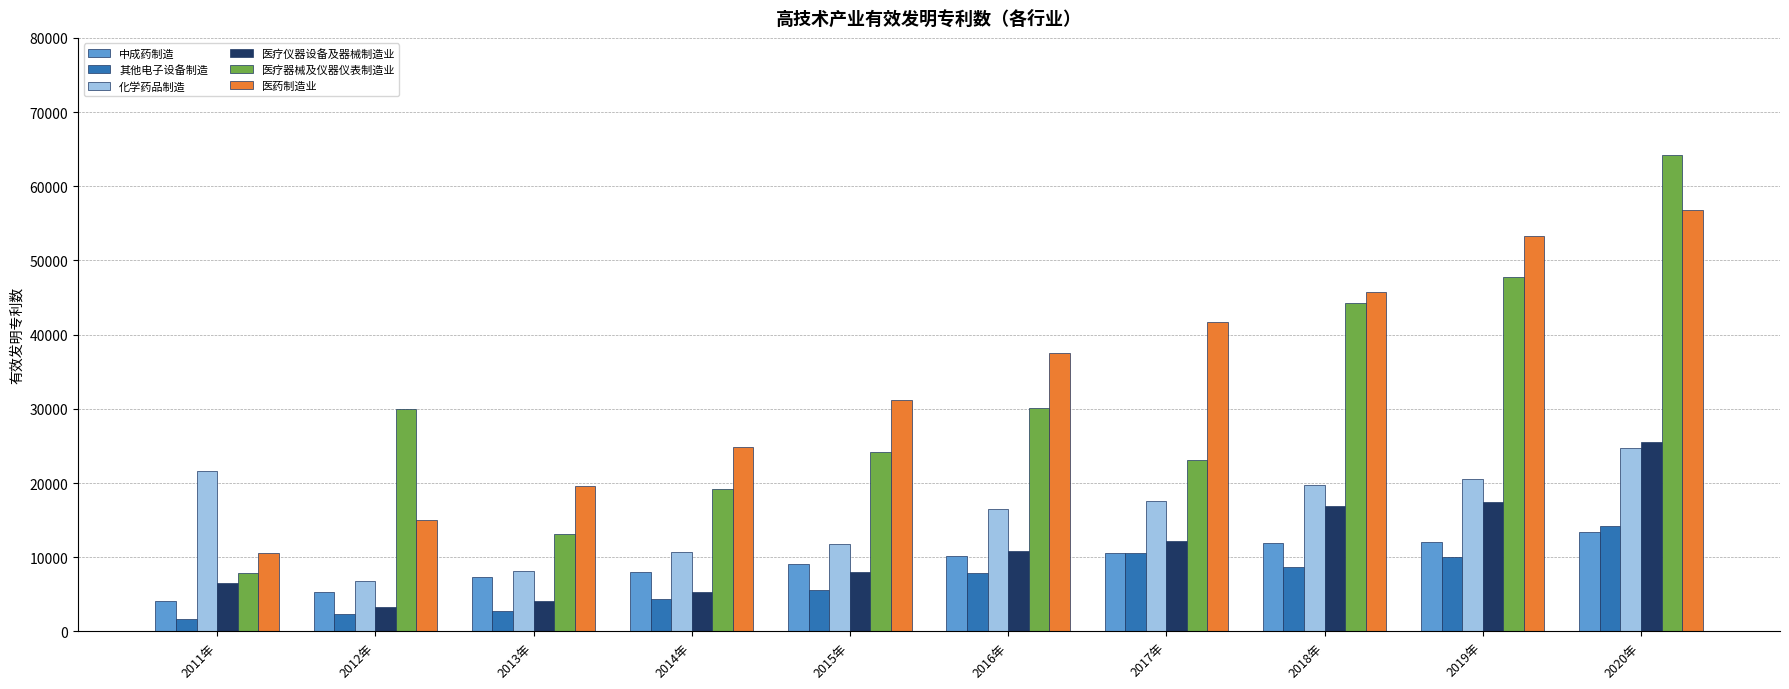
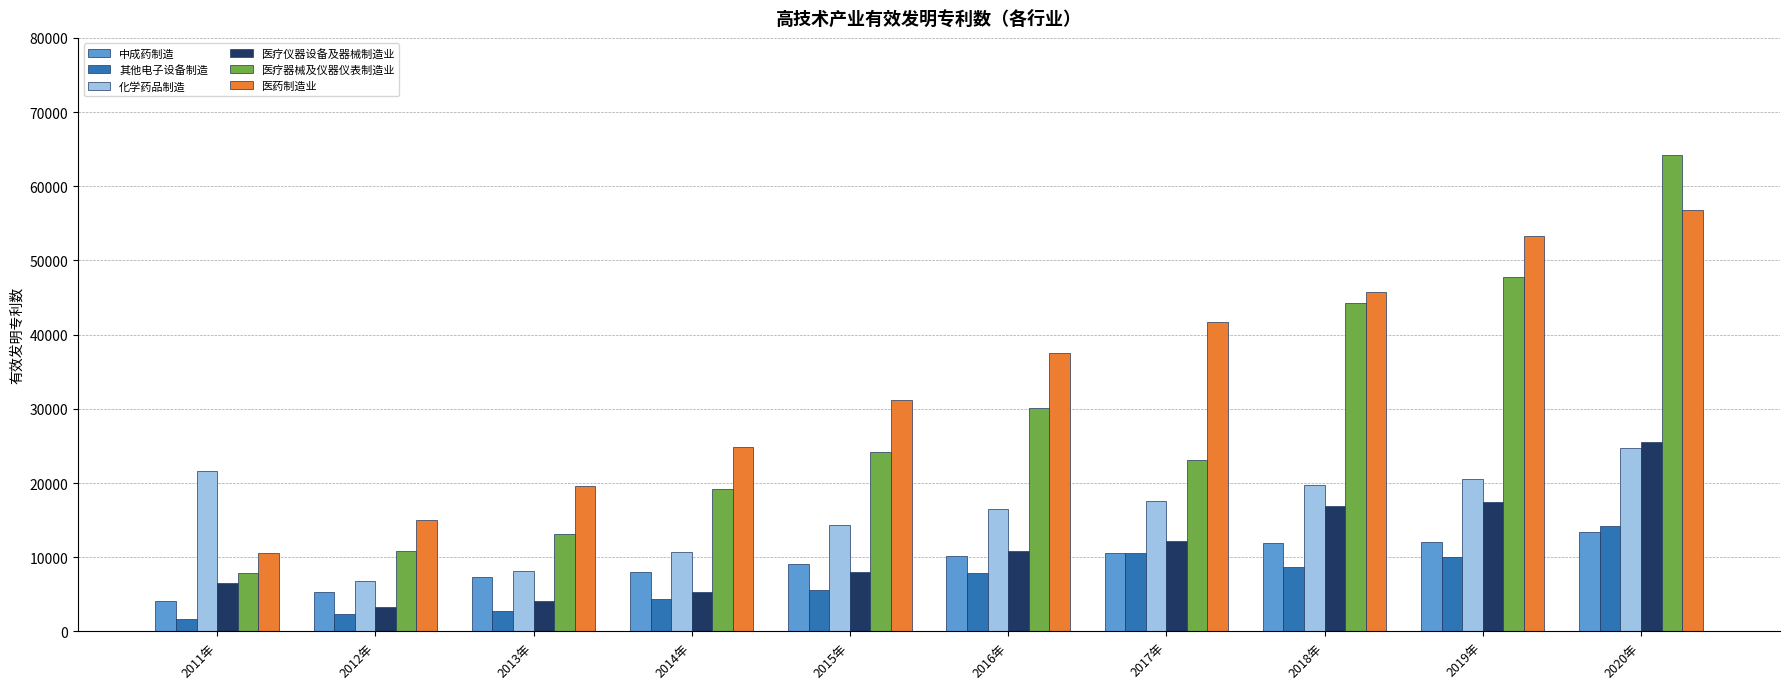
  {
    "中成药制造": {
      "2011年": 4000,
      "2012年": 5000,
      "2013年": 7000,
      "2014年": 8000,
      "2015年": 9000,
      "2016年": 10000,
      "2017年": 11000,
      "2018年": 12000,
      "2019年": 12000,
      "2020年": 13000
    },
    "其他电子设备制造": {
      "2011年": 2000,
      "2012年": 2000,
      "2013年": 3000,
      "2014年": 4000,
      "2015年": 6000,
      "2016年": 8000,
      "2017年": 11000,
      "2018年": 9000,
      "2019年": 10000,
      "2020年": 14000
    },
    "化学药品制造": {
      "2011年": 22000,
      "2012年": 7000,
      "2013年": 8000,
      "2014年": 11000,
-     "2015年": 12000,
+     "2015年": 14000,
      "2016年": 16000,
      "2017年": 18000,
      "2018年": 20000,
      "2019年": 21000,
      "2020年": 25000
    },
    "医疗仪器设备及器械制造业": {
      "2011年": 6000,
      "2012年": 3000,
      "2013年": 4000,
      "2014年": 5000,
      "2015年": 8000,
      "2016年": 11000,
      "2017年": 12000,
      "2018年": 17000,
      "2019年": 17000,
      "2020年": 26000
    },
    "医疗器械及仪器仪表制造业": {
      "2011年": 8000,
-     "2012年": 30000,
+     "2012年": 11000,
      "2013年": 13000,
      "2014年": 19000,
      "2015年": 24000,
      "2016年": 30000,
      "2017年": 23000,
      "2018年": 44000,
      "2019年": 48000,
      "2020年": 64000
    },
    "医药制造业": {
      "2011年": 11000,
      "2012年": 15000,
      "2013年": 20000,
      "2014年": 25000,
      "2015年": 31000,
      "2016年": 37000,
      "2017年": 42000,
      "2018年": 46000,
      "2019年": 53000,
      "2020年": 57000
    }
  }
